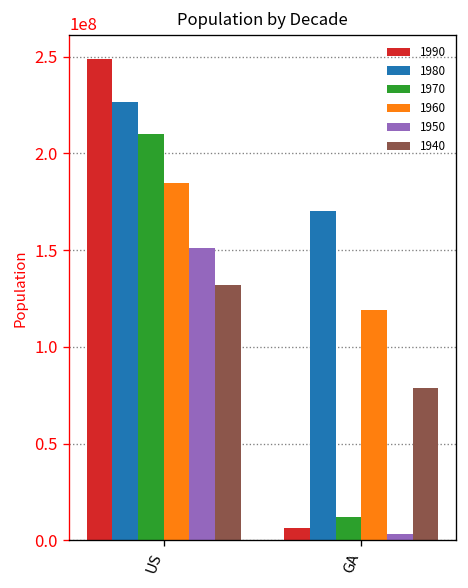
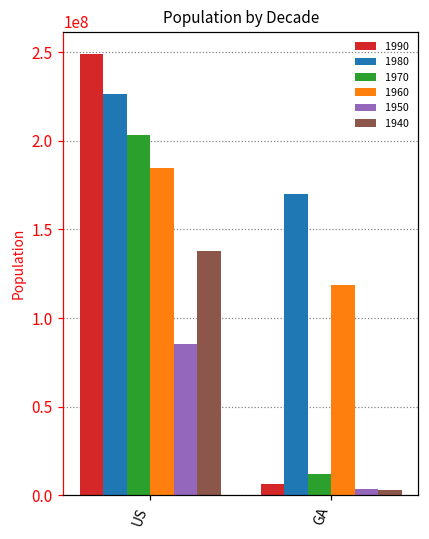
  {
    "1990": {
      "US": 249000000,
      "GA": 6000000
    },
    "1980": {
      "US": 227000000,
      "GA": 170000000
    },
    "1970": {
-     "US": 210000000,
+     "US": 203000000,
      "GA": 12000000
    },
    "1960": {
      "US": 185000000,
      "GA": 119000000
    },
    "1950": {
-     "US": 151000000,
+     "US": 85000000,
      "GA": 3000000
    },
    "1940": {
-     "US": 132000000,
-     "GA": 79000000
+     "US": 138000000,
+     "GA": 3000000
    }
  }
